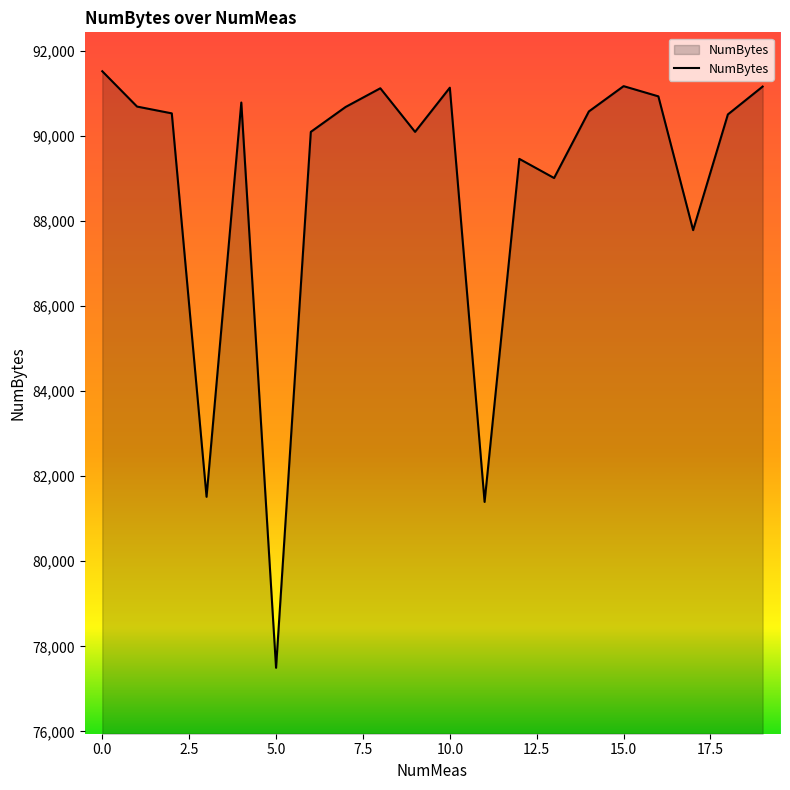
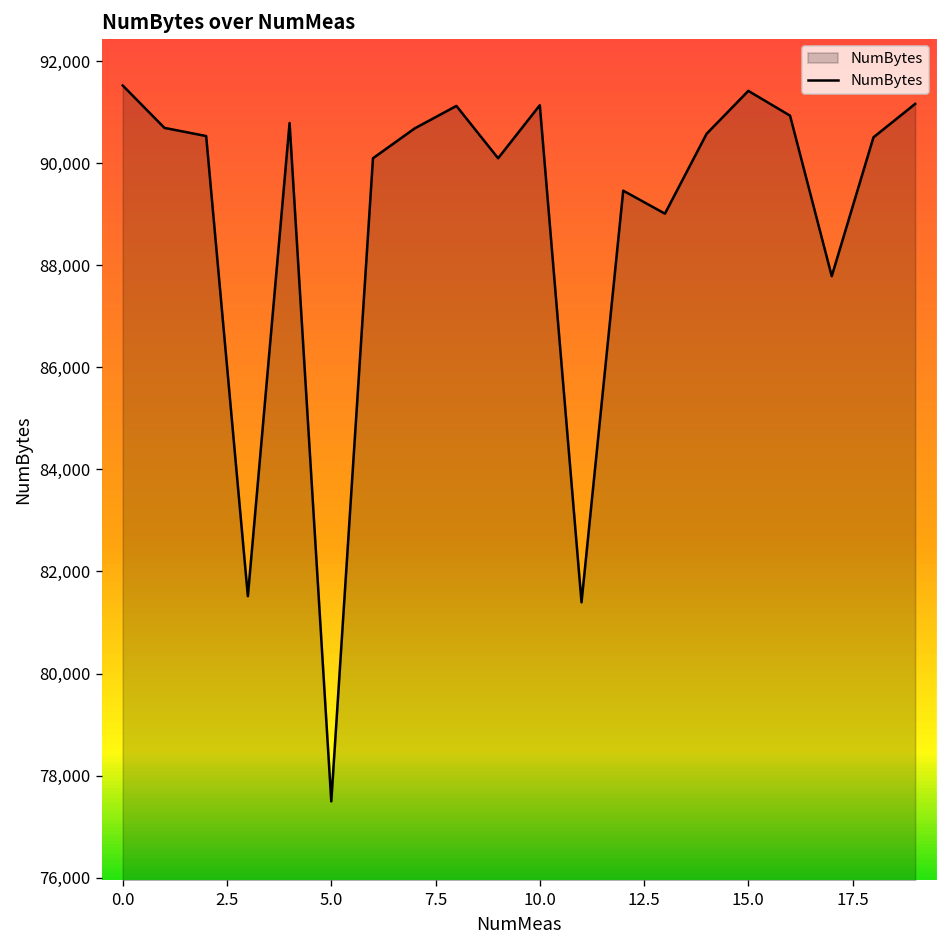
  {
    "0.0": "91,500",
    "5.0": "77,500",
    "10.0": "91,100",
-   "15.0": "91,200"
+   "15.0": "91,400"
  }
